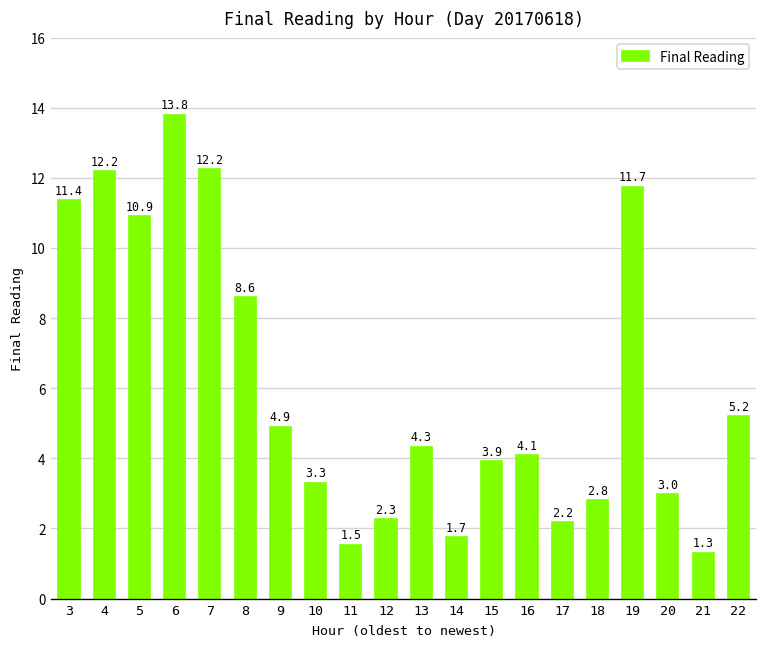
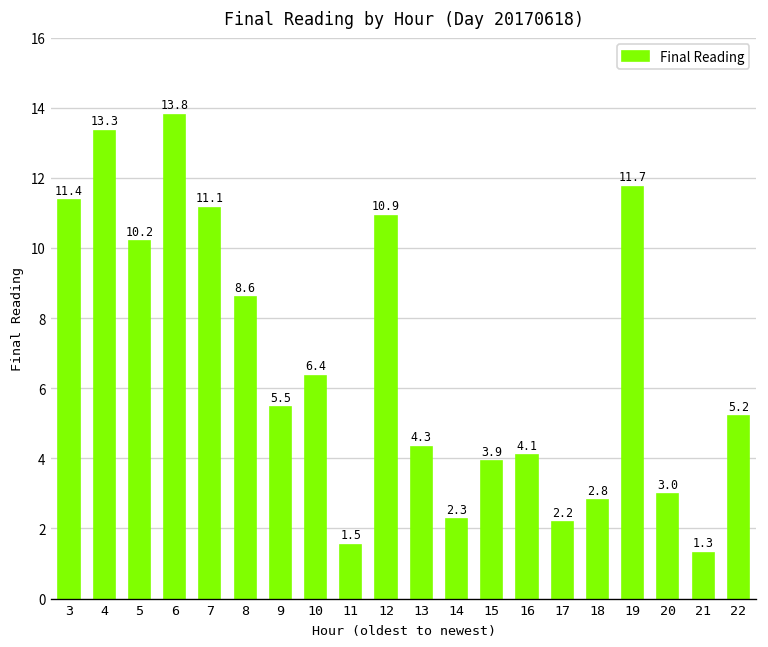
  {
    "3": 11.4,
-   "4": 12.2,
-   "5": 10.9,
+   "4": 13.3,
+   "5": 10.2,
    "6": 13.8,
-   "7": 12.2,
+   "7": 11.1,
    "8": 8.6,
-   "9": 4.9,
-   "10": 3.3,
+   "9": 5.5,
+   "10": 6.4,
    "11": 1.5,
-   "12": 2.3,
+   "12": 10.9,
    "13": 4.3,
-   "14": 1.7,
+   "14": 2.3,
    "15": 3.9,
    "16": 4.1,
    "17": 2.2,
    "18": 2.8,
    "19": 11.7,
    "20": 3.0,
    "21": 1.3,
    "22": 5.2
  }
